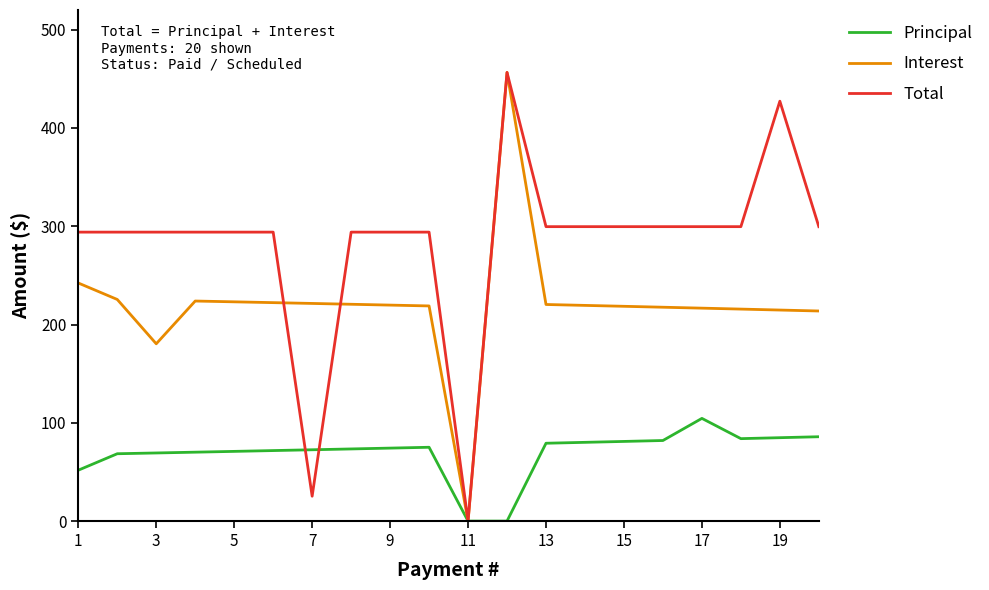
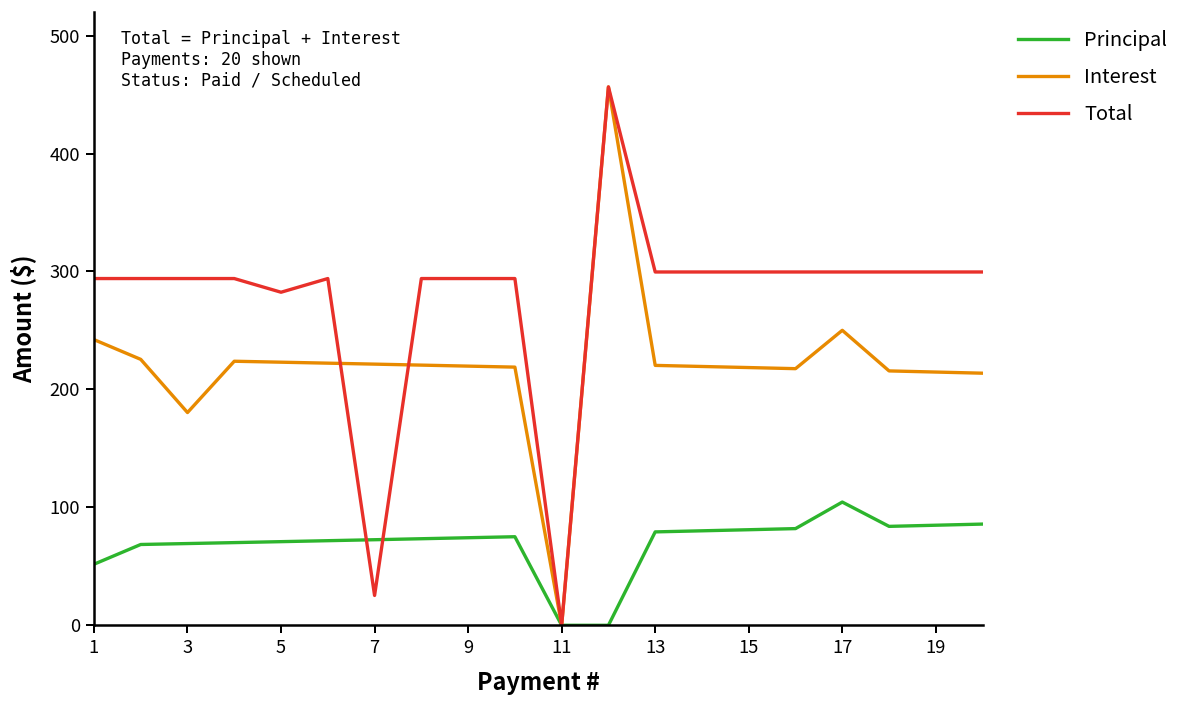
  {
    "Principal": {
      "1": 50,
      "3": 70,
      "5": 70,
      "7": 70,
      "9": 70,
      "13": 80,
      "15": 80,
      "17": 100,
      "19": 80
    },
    "Interest": {
      "1": 240,
      "3": 180,
      "5": 220,
      "7": 220,
      "9": 220,
      "13": 220,
      "15": 220,
-     "17": 220,
+     "17": 250,
      "19": 210
    },
    "Total": {
      "1": 290,
      "3": 290,
-     "5": 290,
+     "5": 280,
      "7": 30,
      "9": 290,
      "13": 300,
      "15": 300,
      "17": 300,
-     "19": 430
+     "19": 300
    }
  }
